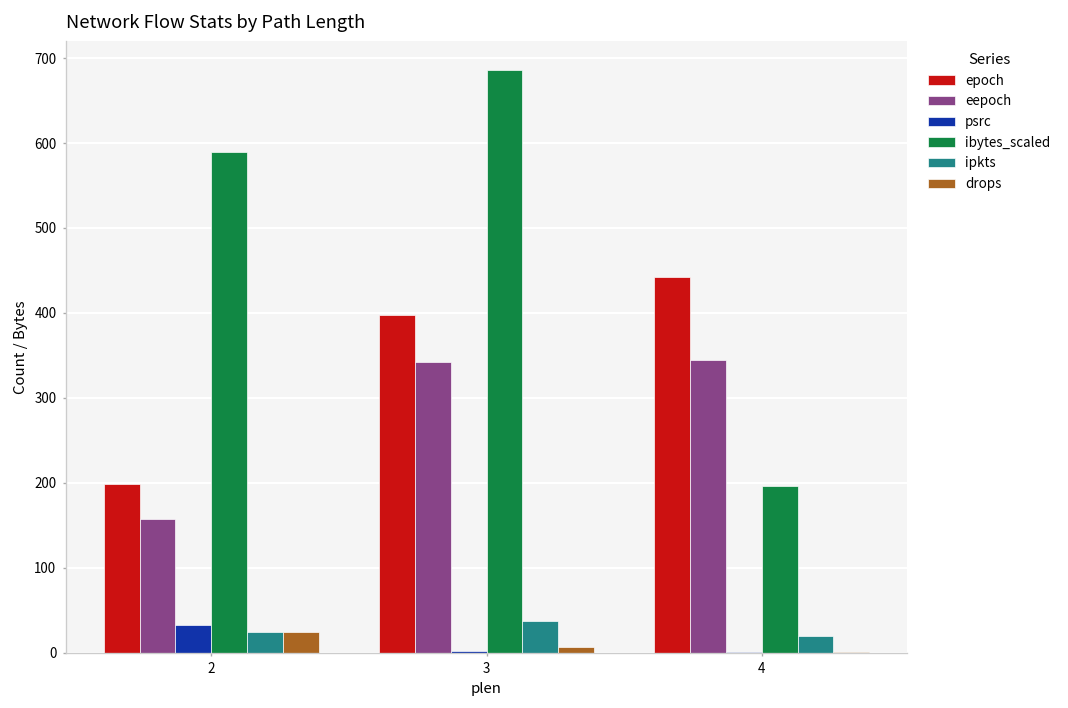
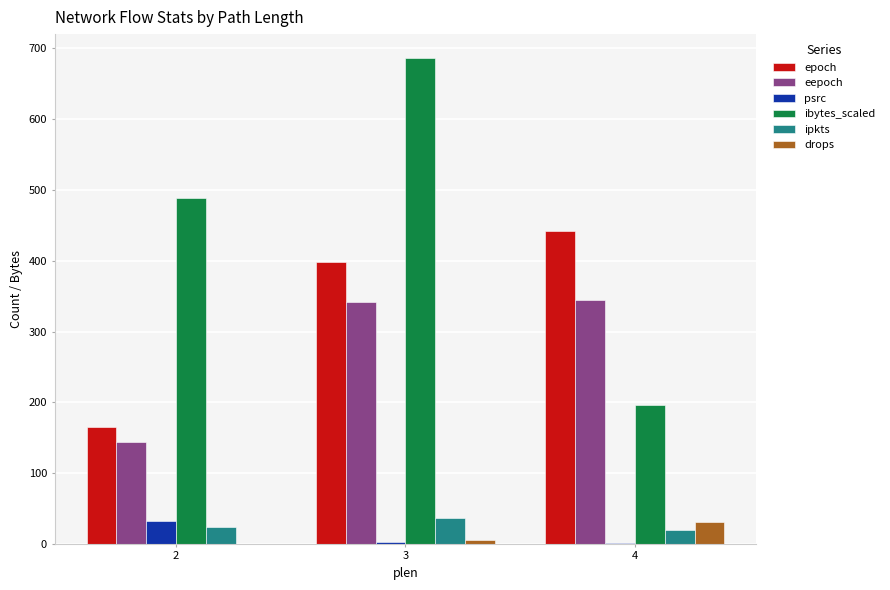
  {
    "epoch": {
-     "2": 200,
+     "2": 170,
      "3": 400,
      "4": 440
    },
    "eepoch": {
-     "2": 160,
+     "2": 140,
      "3": 340,
      "4": 350
    },
    "psrc": {
      "2": 30
    },
    "ibytes_scaled": {
-     "2": 590,
+     "2": 490,
      "3": 690,
      "4": 200
    },
    "ipkts": {
      "2": 20,
      "3": 40,
      "4": 20
    },
    "drops": {
-     "2": 20,
+     "2": 0,
      "3": 10,
-     "4": 0
+     "4": 30
    }
  }
